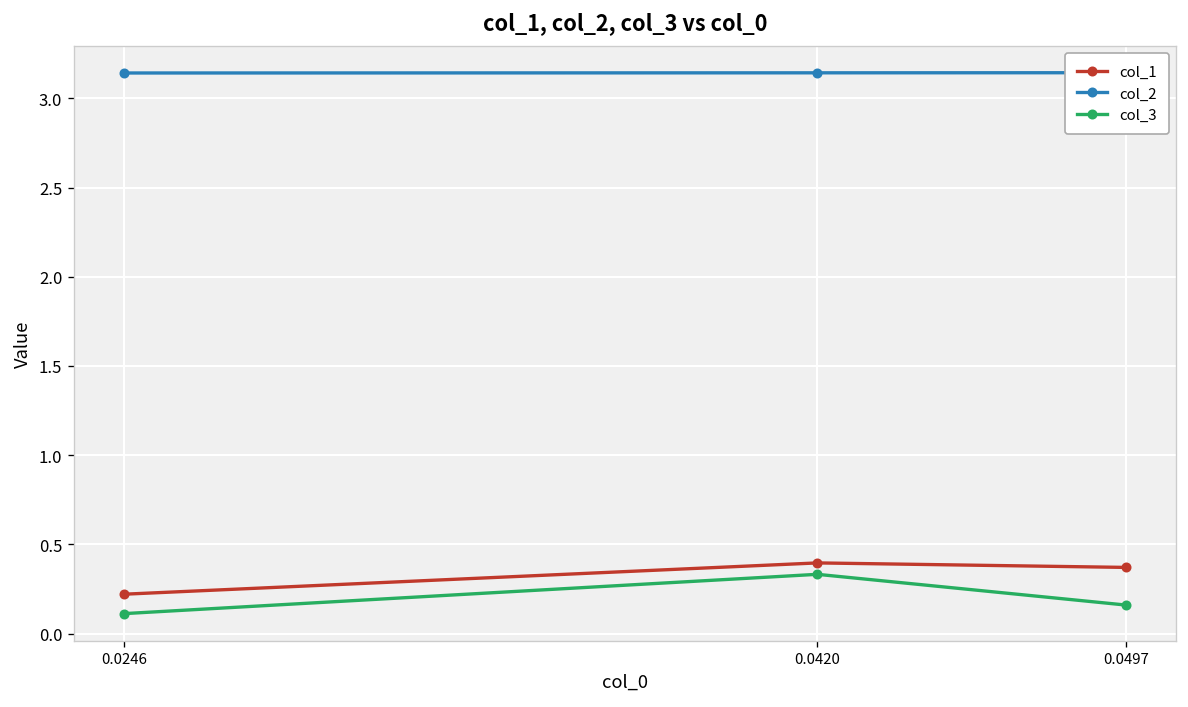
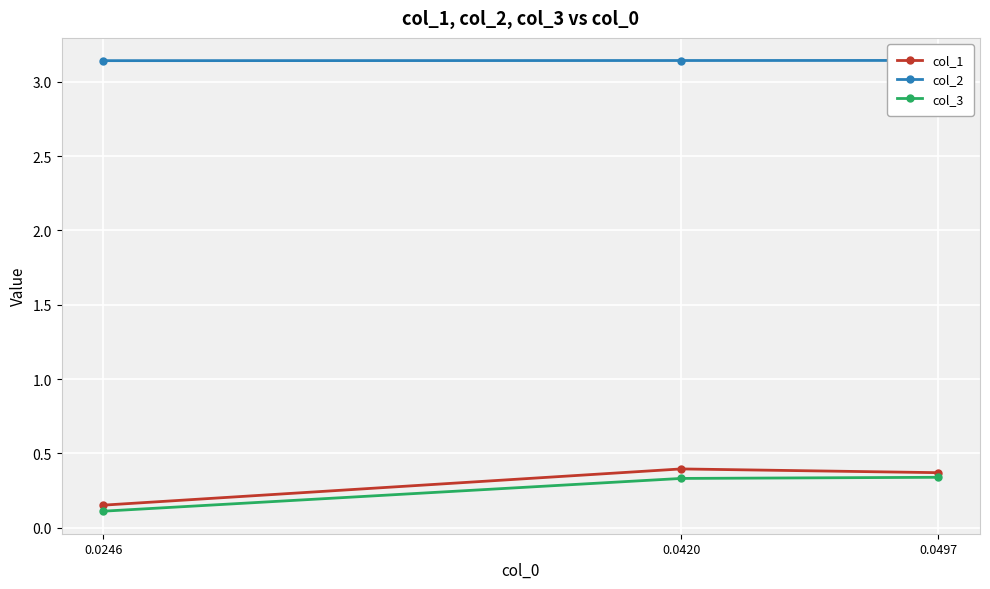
  {
    "col_1": {
-     "0.0246": 0.22,
+     "0.0246": 0.15,
      "0.0420": 0.40,
      "0.0497": 0.37
    },
    "col_2": {
      "0.0246": 3.14,
      "0.0420": 3.14
    },
    "col_3": {
      "0.0246": 0.11,
      "0.0420": 0.33,
-     "0.0497": 0.16
+     "0.0497": 0.34
    }
  }
